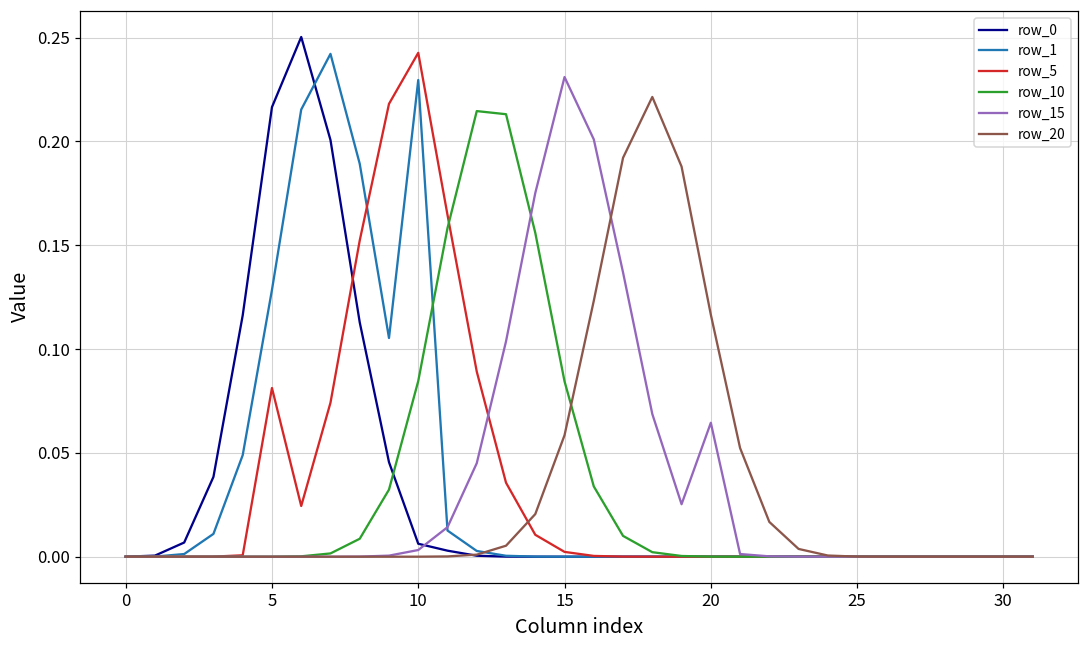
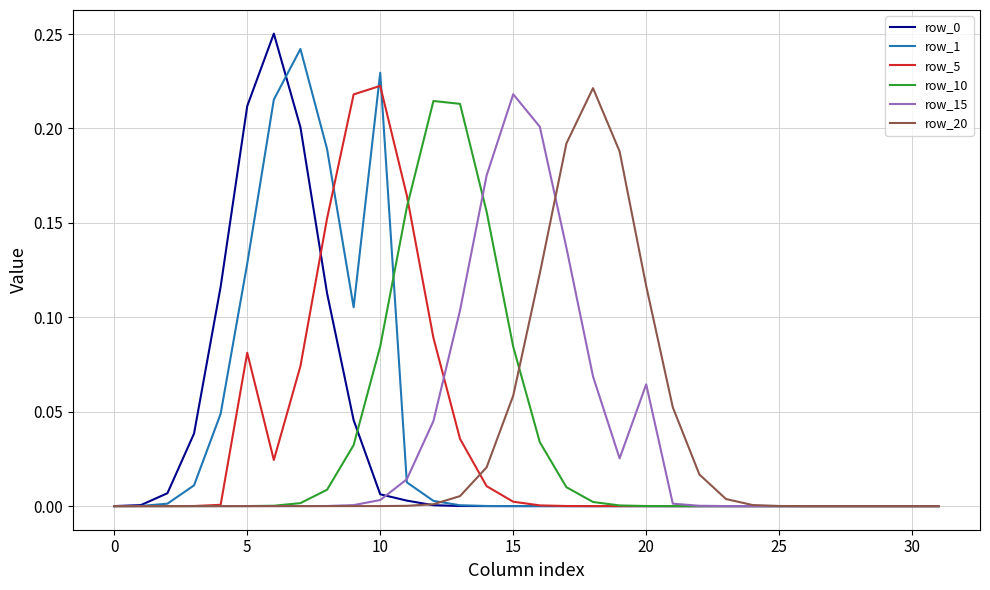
  {
    "row_0": {
-     "5": 0.216,
+     "5": 0.212,
      "10": 0.006
    },
    "row_1": {
      "5": 0.128,
      "10": 0.230
    },
    "row_5": {
      "5": 0.081,
-     "10": 0.243,
+     "10": 0.223,
      "15": 0.002
    },
    "row_10": {
      "10": 0.085,
      "15": 0.084
    },
    "row_15": {
      "10": 0.003,
-     "15": 0.231,
+     "15": 0.218,
      "20": 0.064
    },
    "row_20": {
      "10": 0.000,
      "15": 0.058,
      "20": 0.117
    }
  }
